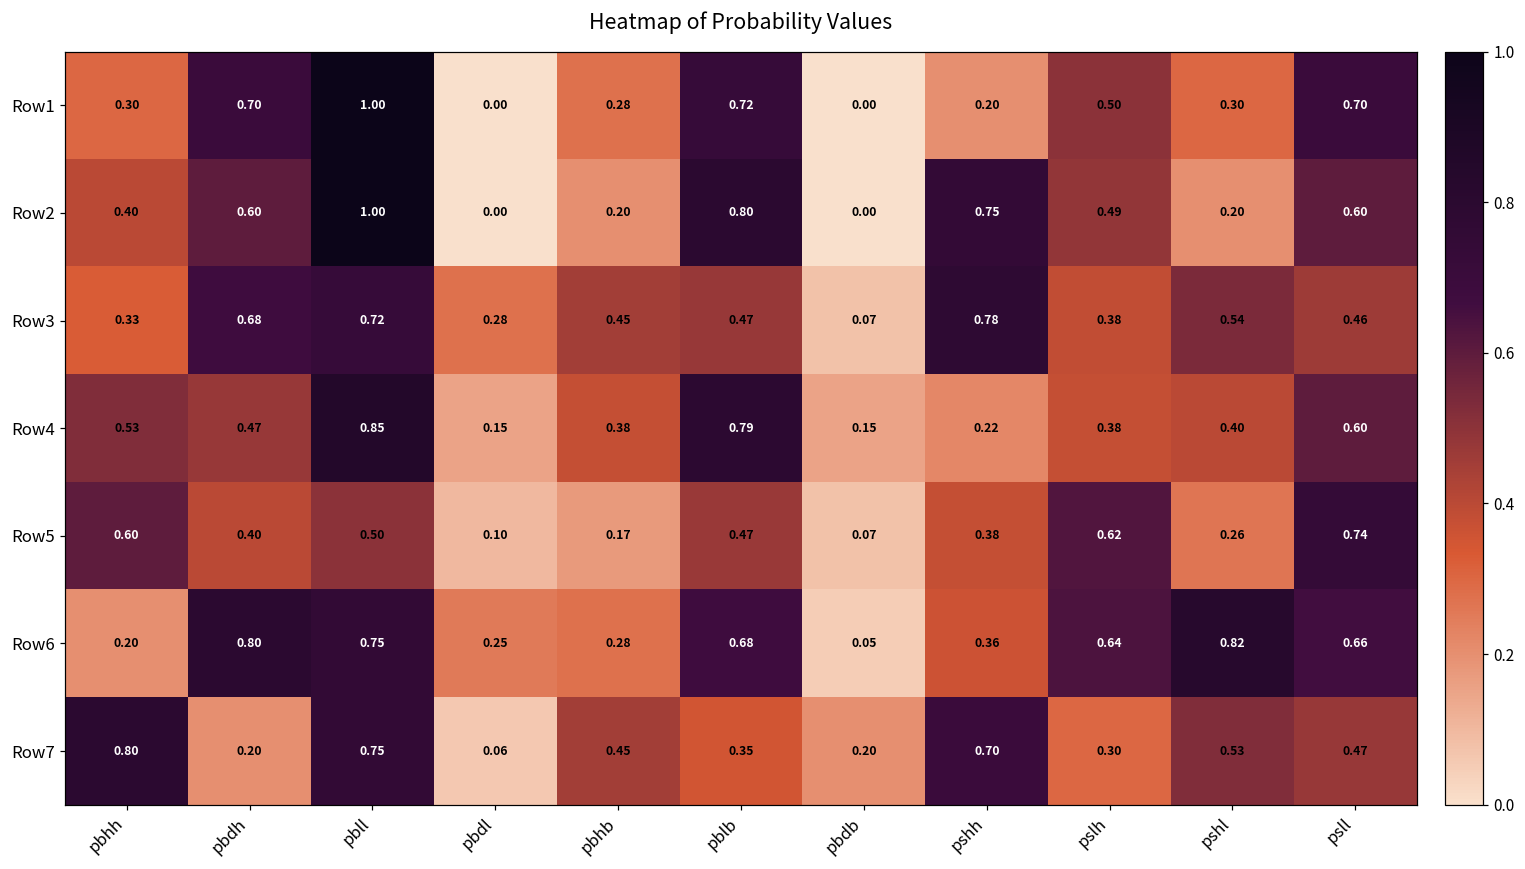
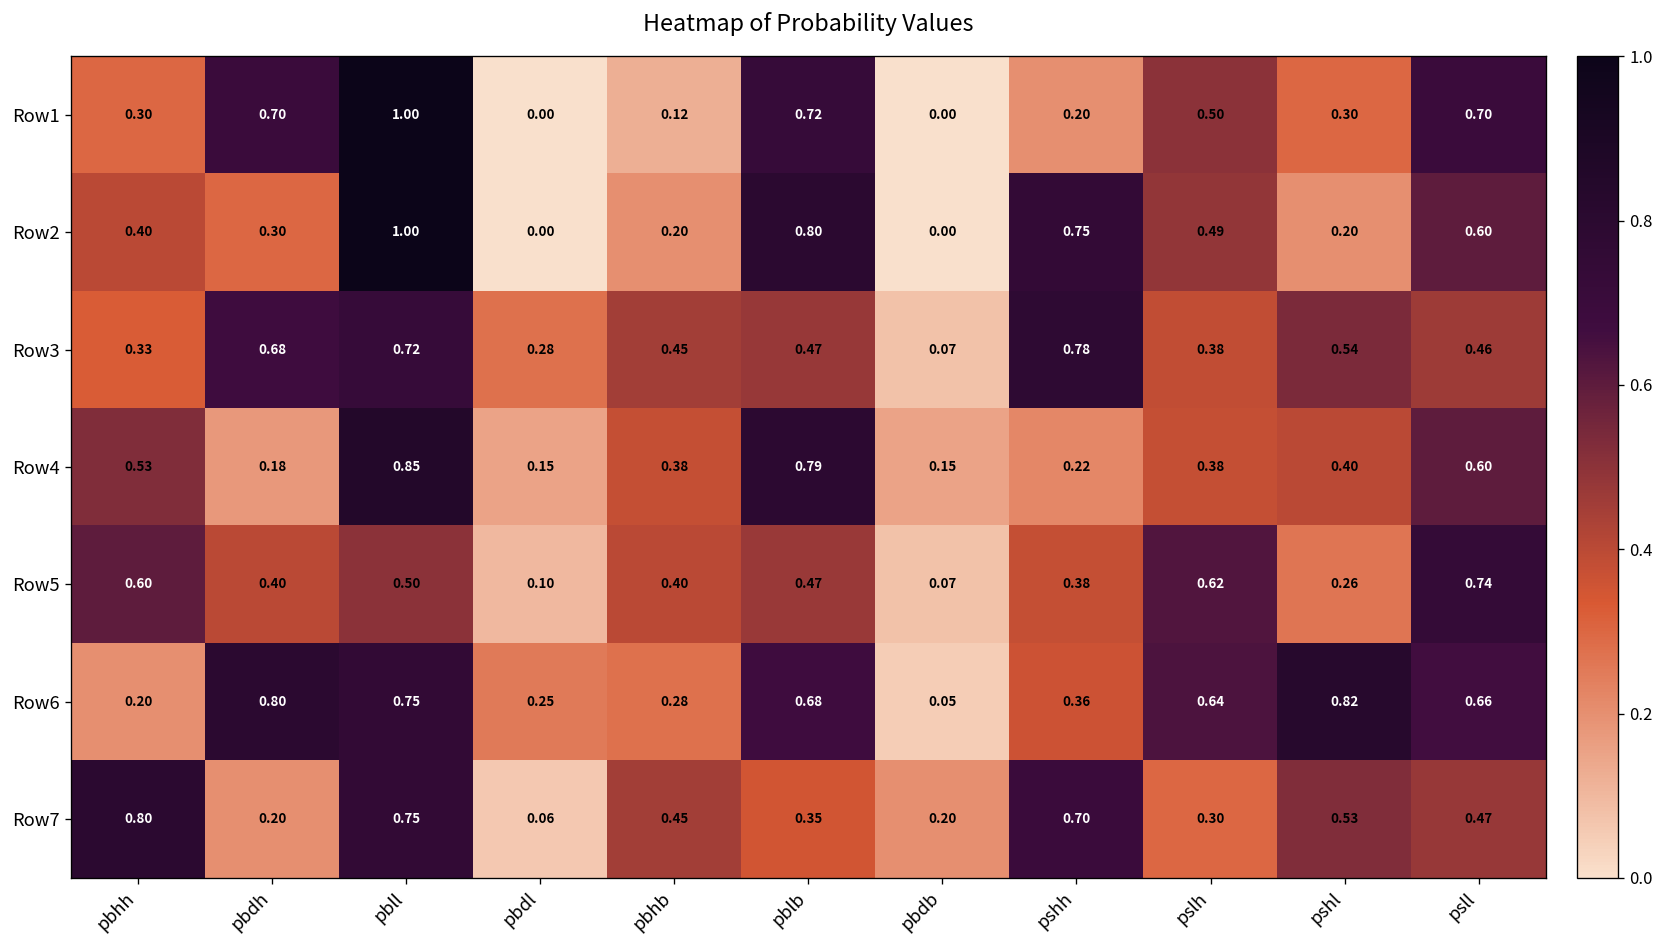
  {
    "Row1": {
      "pbhh": 0.30,
      "pbdh": 0.70,
      "pbll": 1.00,
      "pbdl": 0.00,
-     "pbhb": 0.28,
+     "pbhb": 0.12,
      "pblb": 0.72,
      "pbdb": 0.00,
      "pshh": 0.20,
      "pslh": 0.50,
      "pshl": 0.30,
      "psll": 0.70
    },
    "Row2": {
      "pbhh": 0.40,
-     "pbdh": 0.60,
+     "pbdh": 0.30,
      "pbll": 1.00,
      "pbdl": 0.00,
      "pbhb": 0.20,
      "pblb": 0.80,
      "pbdb": 0.00,
      "pshh": 0.75,
      "pslh": 0.49,
      "pshl": 0.20,
      "psll": 0.60
    },
    "Row3": {
      "pbhh": 0.33,
      "pbdh": 0.68,
      "pbll": 0.72,
      "pbdl": 0.28,
      "pbhb": 0.45,
      "pblb": 0.47,
      "pbdb": 0.07,
      "pshh": 0.78,
      "pslh": 0.38,
      "pshl": 0.54,
      "psll": 0.46
    },
    "Row4": {
      "pbhh": 0.53,
-     "pbdh": 0.47,
+     "pbdh": 0.18,
      "pbll": 0.85,
      "pbdl": 0.15,
      "pbhb": 0.38,
      "pblb": 0.79,
      "pbdb": 0.15,
      "pshh": 0.22,
      "pslh": 0.38,
      "pshl": 0.40,
      "psll": 0.60
    },
    "Row5": {
      "pbhh": 0.60,
      "pbdh": 0.40,
      "pbll": 0.50,
      "pbdl": 0.10,
-     "pbhb": 0.17,
+     "pbhb": 0.40,
      "pblb": 0.47,
      "pbdb": 0.07,
      "pshh": 0.38,
      "pslh": 0.62,
      "pshl": 0.26,
      "psll": 0.74
    },
    "Row6": {
      "pbhh": 0.20,
      "pbdh": 0.80,
      "pbll": 0.75,
      "pbdl": 0.25,
      "pbhb": 0.28,
      "pblb": 0.68,
      "pbdb": 0.05,
      "pshh": 0.36,
      "pslh": 0.64,
      "pshl": 0.82,
      "psll": 0.66
    },
    "Row7": {
      "pbhh": 0.80,
      "pbdh": 0.20,
      "pbll": 0.75,
      "pbdl": 0.06,
      "pbhb": 0.45,
      "pblb": 0.35,
      "pbdb": 0.20,
      "pshh": 0.70,
      "pslh": 0.30,
      "pshl": 0.53,
      "psll": 0.47
    }
  }
